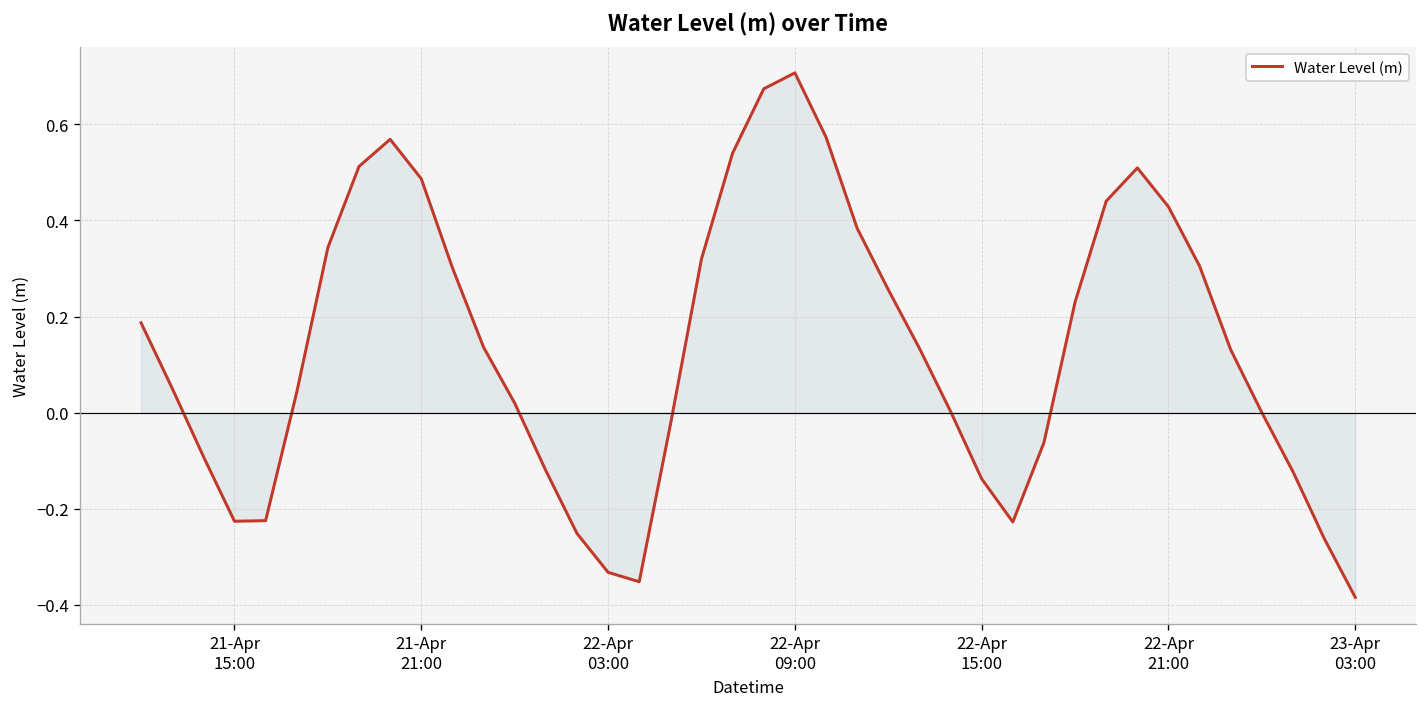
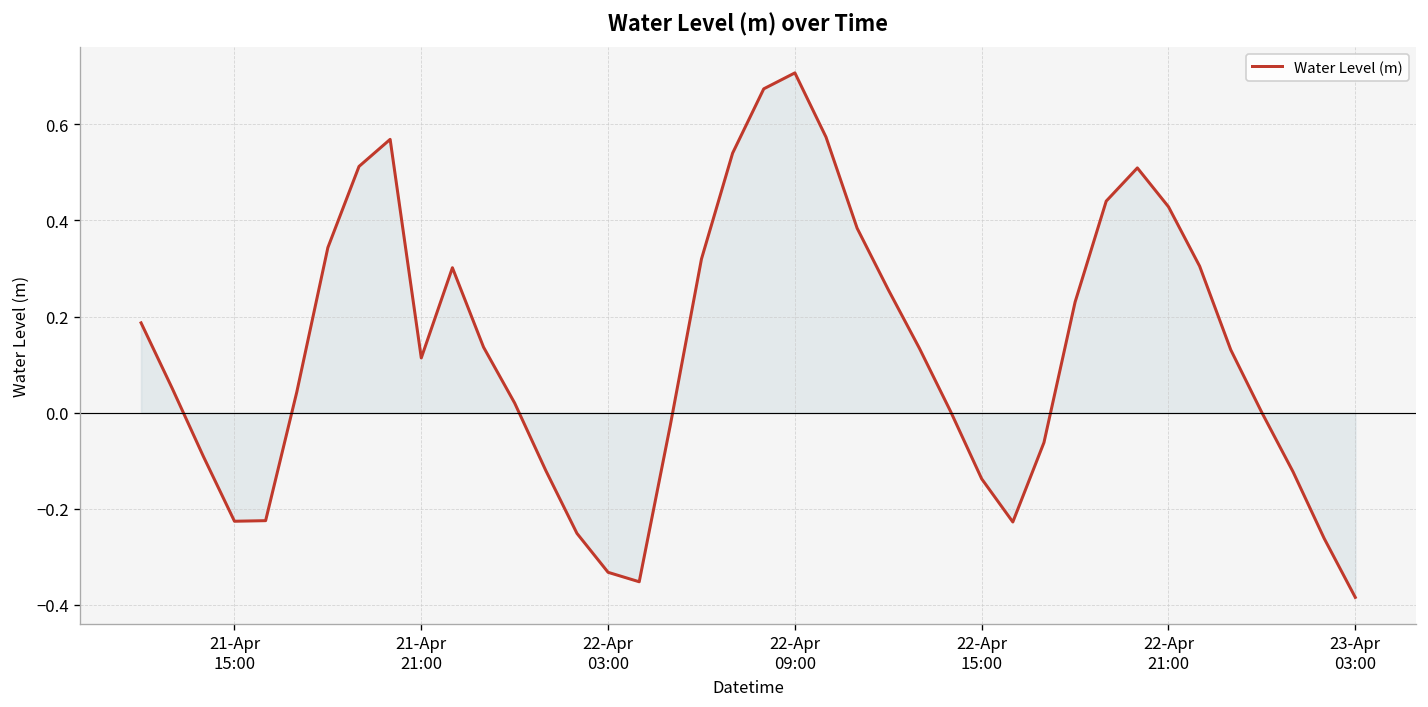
  {
    "Water Level (m)": {
      "21-Apr 15:00": -0.23,
-     "21-Apr 21:00": 0.49,
+     "21-Apr 21:00": 0.11,
      "22-Apr 03:00": -0.33,
      "22-Apr 15:00": -0.14,
      "23-Apr 03:00": -0.38
    }
  }
